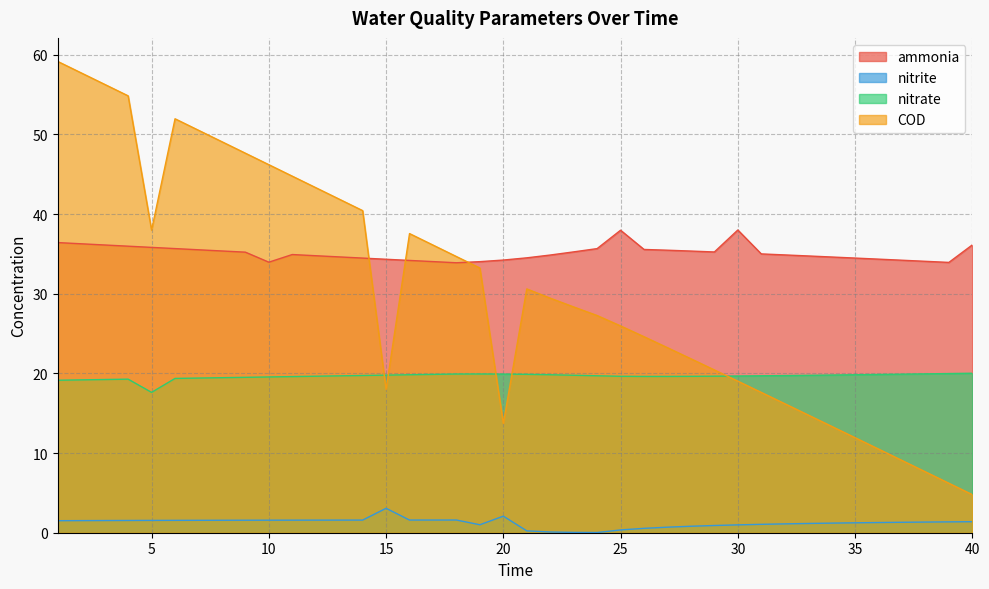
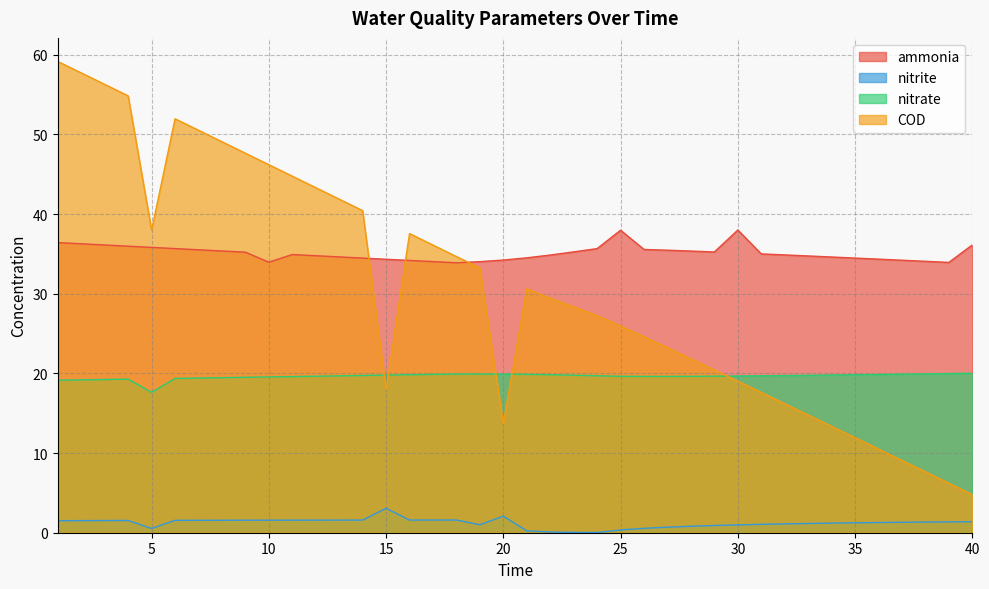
  {
    "ammonia": {
      "5": 36,
      "10": 34,
      "15": 34,
      "20": 34,
      "25": 38,
      "30": 38,
      "35": 34,
      "40": 36
    },
    "nitrite": {
-     "5": 2,
+     "5": 1,
      "10": 2,
      "15": 3,
      "20": 2,
      "25": 0,
      "30": 1,
      "35": 1,
      "40": 1
    },
    "nitrate": {
      "5": 18,
      "10": 20,
      "15": 20,
      "20": 20,
      "25": 20,
      "30": 20,
      "35": 20,
      "40": 20
    },
    "COD": {
      "5": 38,
      "10": 46,
      "15": 18,
      "20": 14,
      "25": 26,
      "30": 19,
      "35": 12,
      "40": 5
    }
  }
